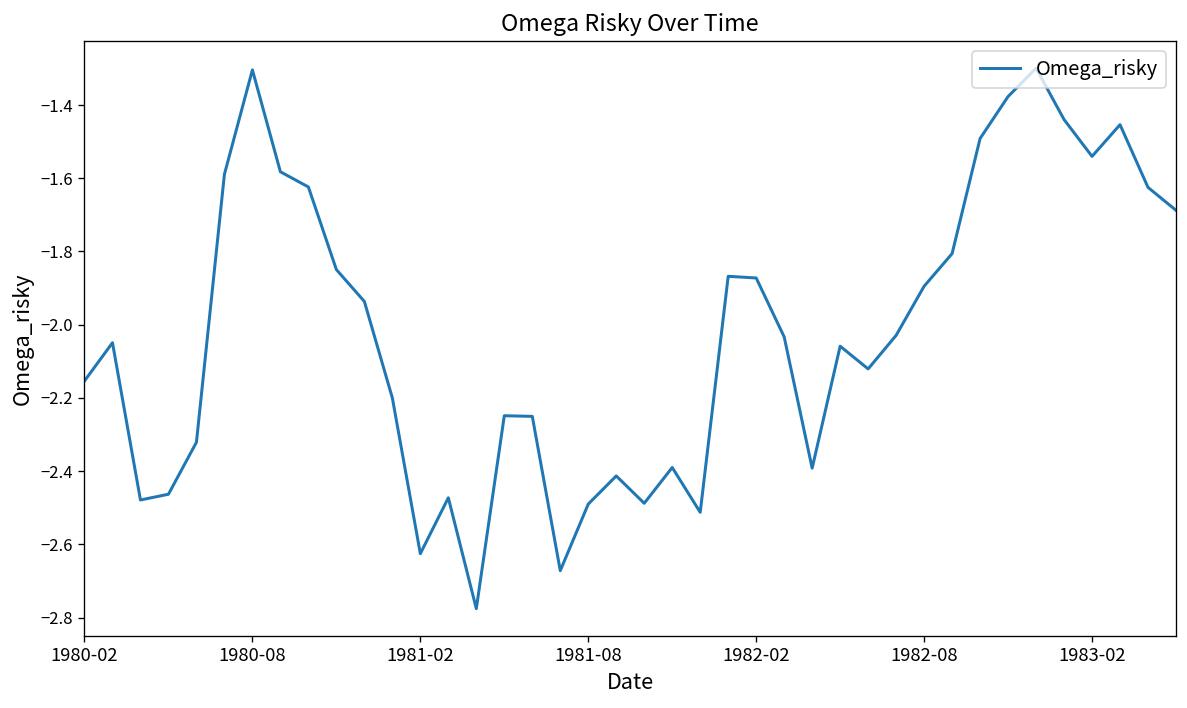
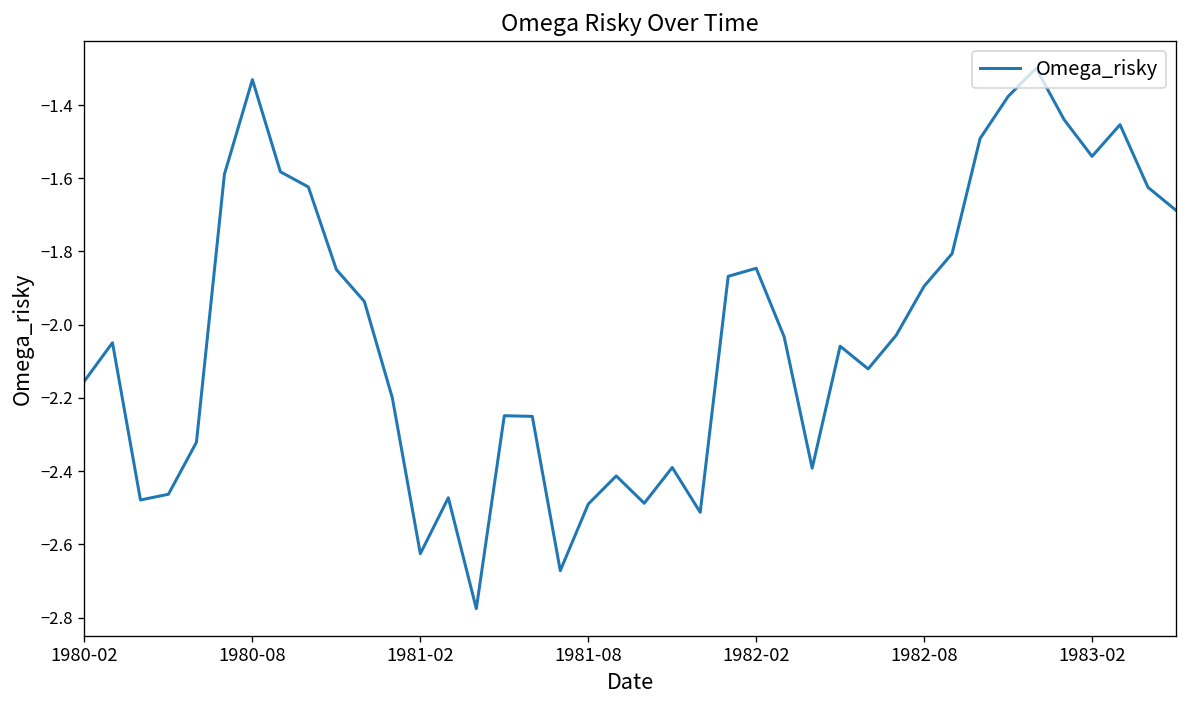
  {
    "1980-02": -2.15,
-   "1980-08": -1.30,
+   "1980-08": -1.33,
    "1981-02": -2.63,
    "1981-08": -2.49,
-   "1982-02": -1.87,
+   "1982-02": -1.85,
    "1982-08": -1.89,
    "1983-02": -1.54
  }
